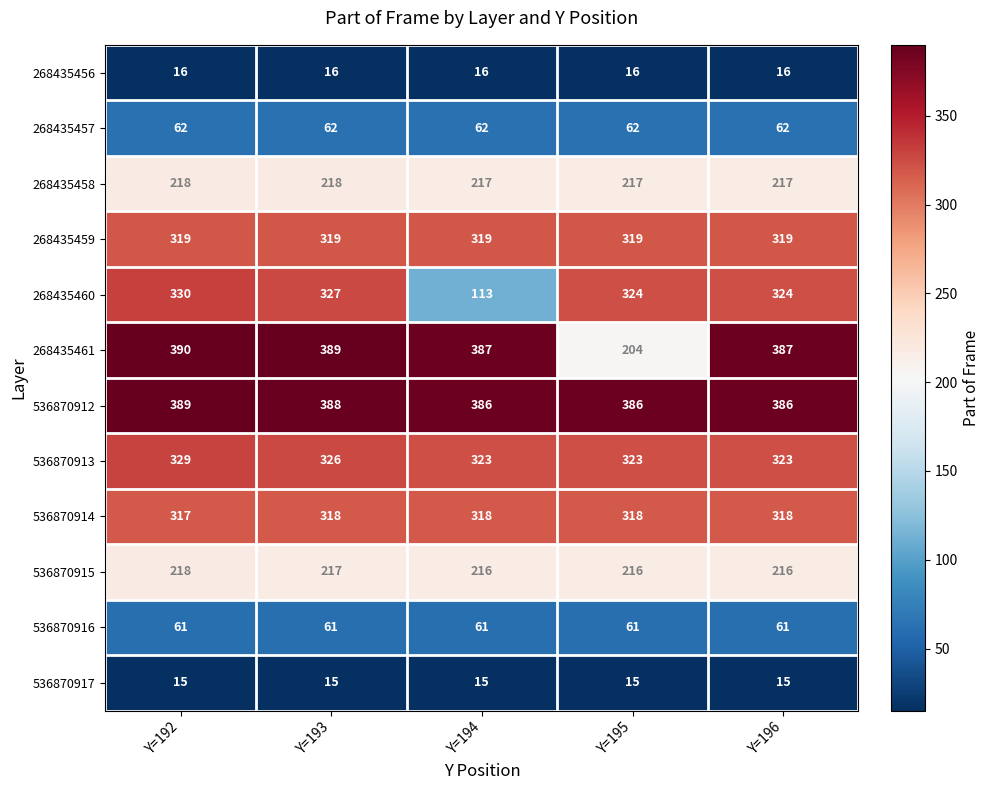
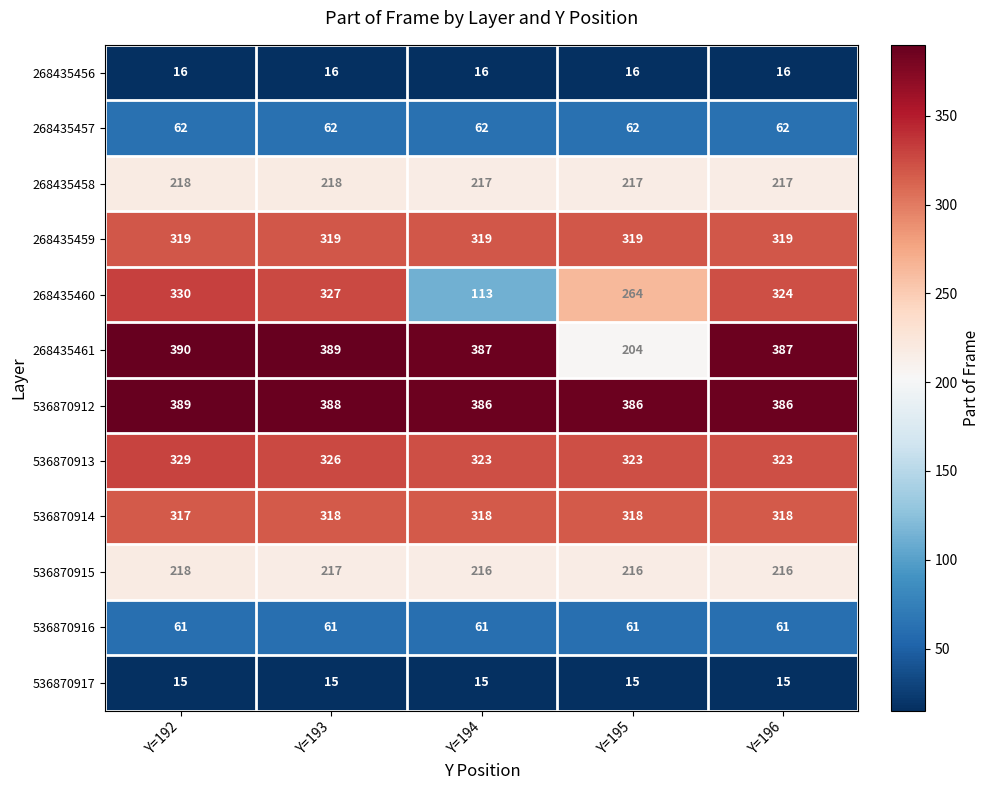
  {
    "268435456": {
      "Y=192": 16,
      "Y=193": 16,
      "Y=194": 16,
      "Y=195": 16,
      "Y=196": 16
    },
    "268435457": {
      "Y=192": 62,
      "Y=193": 62,
      "Y=194": 62,
      "Y=195": 62,
      "Y=196": 62
    },
    "268435458": {
      "Y=192": 218,
      "Y=193": 218,
      "Y=194": 217,
      "Y=195": 217,
      "Y=196": 217
    },
    "268435459": {
      "Y=192": 319,
      "Y=193": 319,
      "Y=194": 319,
      "Y=195": 319,
      "Y=196": 319
    },
    "268435460": {
      "Y=192": 330,
      "Y=193": 327,
      "Y=194": 113,
-     "Y=195": 324,
+     "Y=195": 264,
      "Y=196": 324
    },
    "268435461": {
      "Y=192": 390,
      "Y=193": 389,
      "Y=194": 387,
      "Y=195": 204,
      "Y=196": 387
    },
    "536870912": {
      "Y=192": 389,
      "Y=193": 388,
      "Y=194": 386,
      "Y=195": 386,
      "Y=196": 386
    },
    "536870913": {
      "Y=192": 329,
      "Y=193": 326,
      "Y=194": 323,
      "Y=195": 323,
      "Y=196": 323
    },
    "536870914": {
      "Y=192": 317,
      "Y=193": 318,
      "Y=194": 318,
      "Y=195": 318,
      "Y=196": 318
    },
    "536870915": {
      "Y=192": 218,
      "Y=193": 217,
      "Y=194": 216,
      "Y=195": 216,
      "Y=196": 216
    },
    "536870916": {
      "Y=192": 61,
      "Y=193": 61,
      "Y=194": 61,
      "Y=195": 61,
      "Y=196": 61
    },
    "536870917": {
      "Y=192": 15,
      "Y=193": 15,
      "Y=194": 15,
      "Y=195": 15,
      "Y=196": 15
    }
  }
